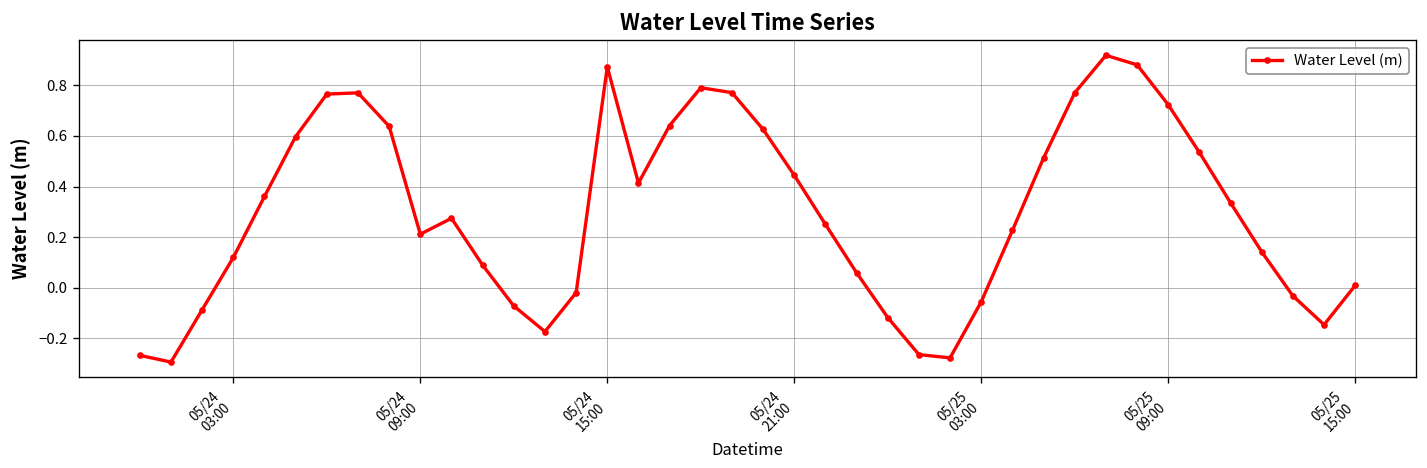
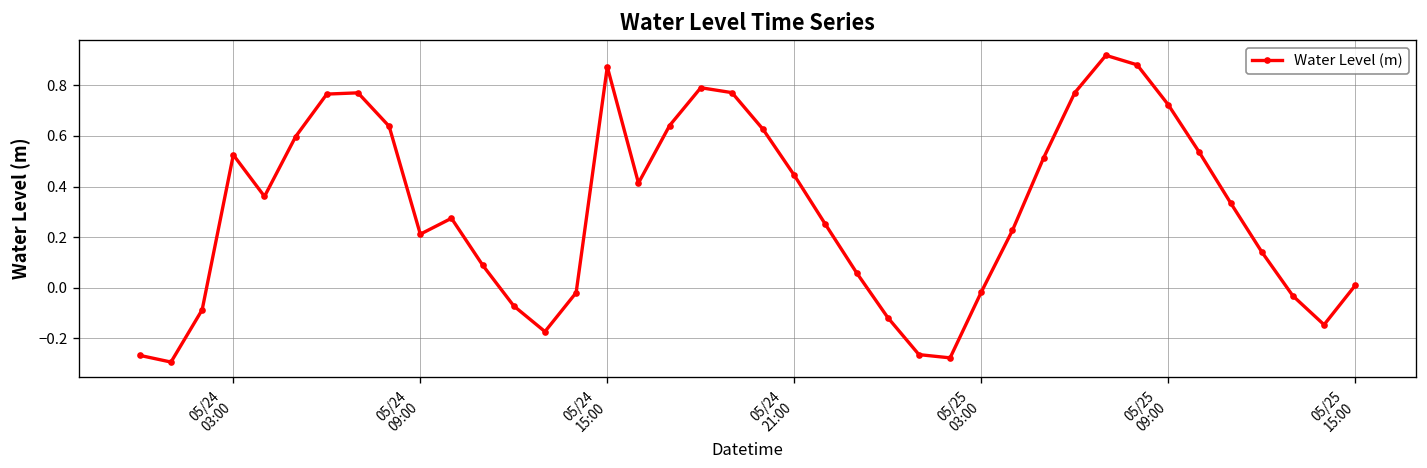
  {
-   "05/24 03:00": 0.12,
+   "05/24 03:00": 0.53,
    "05/24 09:00": 0.21,
    "05/24 15:00": 0.87,
    "05/24 21:00": 0.44,
-   "05/25 03:00": -0.06,
+   "05/25 03:00": -0.02,
    "05/25 09:00": 0.72,
    "05/25 15:00": 0.01
  }
